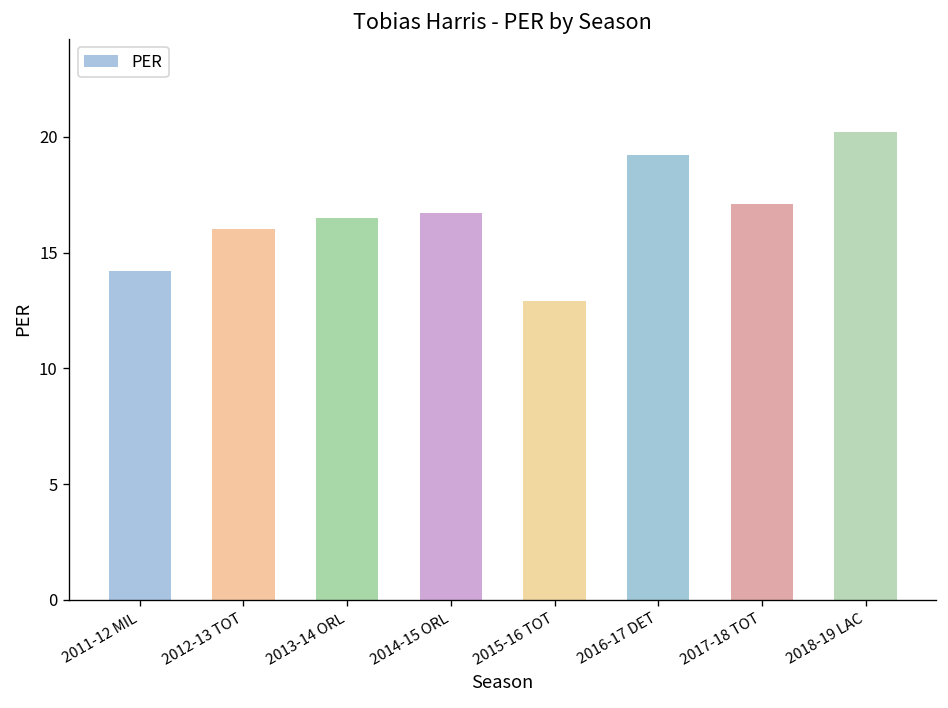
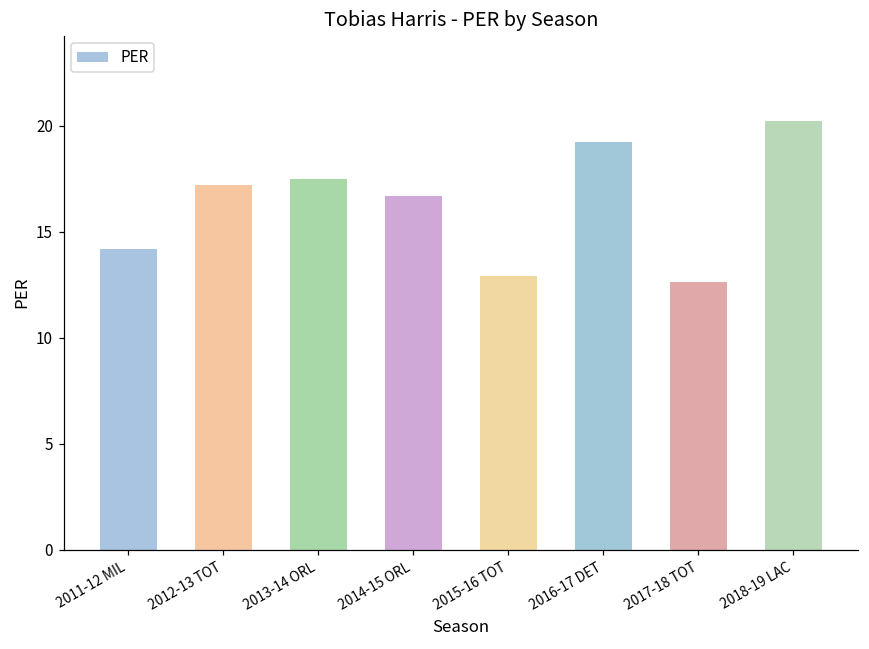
  {
    "2011-12 MIL": 14.2,
-   "2012-13 TOT": 16.0,
-   "2013-14 ORL": 16.5,
+   "2012-13 TOT": 17.2,
+   "2013-14 ORL": 17.5,
    "2014-15 ORL": 16.7,
    "2015-16 TOT": 12.9,
    "2016-17 DET": 19.2,
-   "2017-18 TOT": 17.1,
+   "2017-18 TOT": 12.6,
    "2018-19 LAC": 20.2
  }
